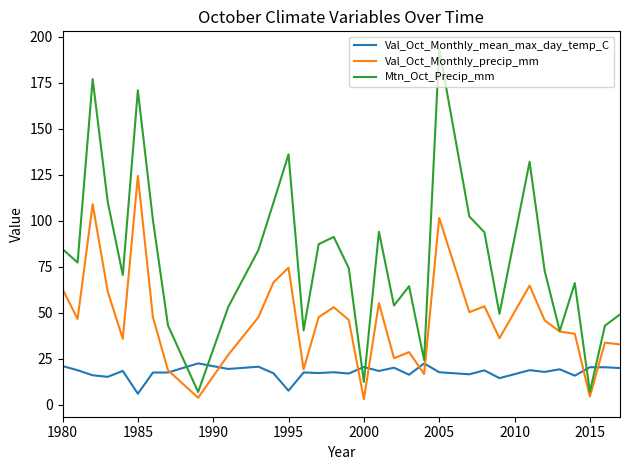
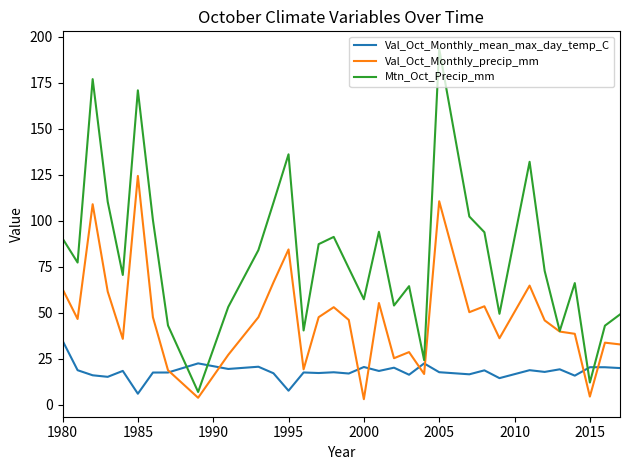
  {
    "Val_Oct_Monthly_mean_max_day_temp_C": {
-     "1980": 21,
+     "1980": 35,
      "1985": 6,
      "1995": 8,
      "2000": 21,
      "2005": 18,
      "2015": 21
    },
    "Val_Oct_Monthly_precip_mm": {
      "1980": 63,
      "1985": 124,
-     "1995": 75,
+     "1995": 85,
      "2000": 3,
-     "2005": 102,
+     "2005": 111,
      "2015": 5
    },
    "Mtn_Oct_Precip_mm": {
-     "1980": 85,
+     "1980": 90,
      "1985": 171,
      "1995": 136,
-     "2000": 12,
-     "2015": 7
+     "2000": 57,
+     "2015": 12
    }
  }
